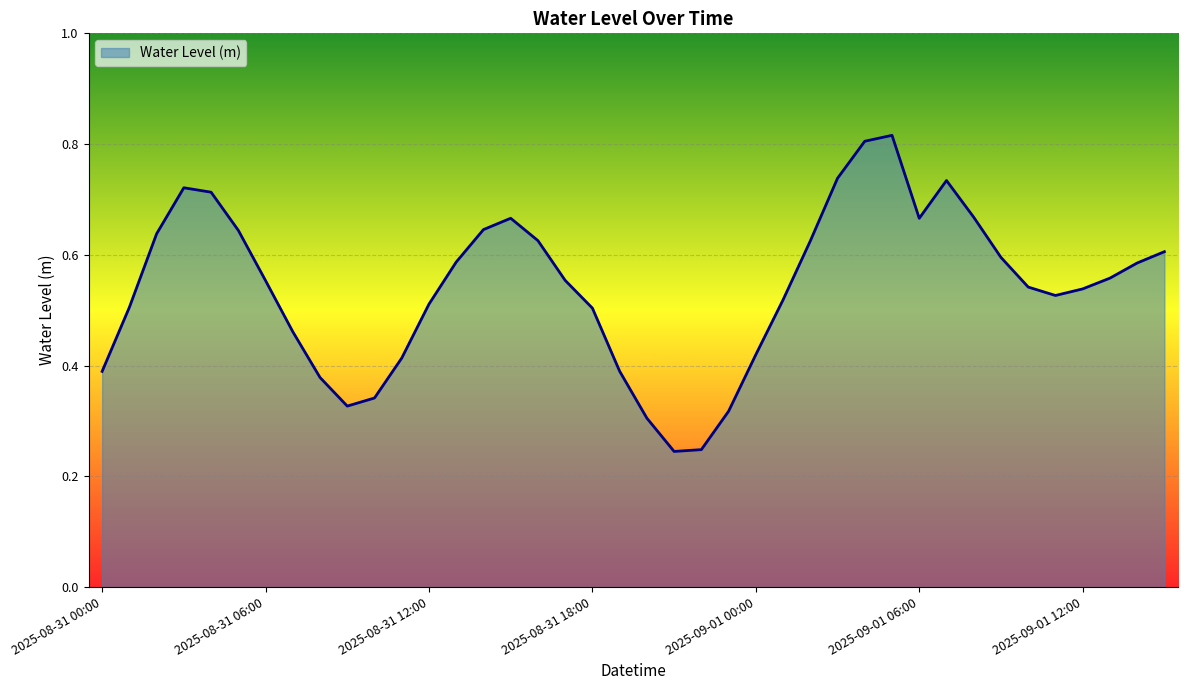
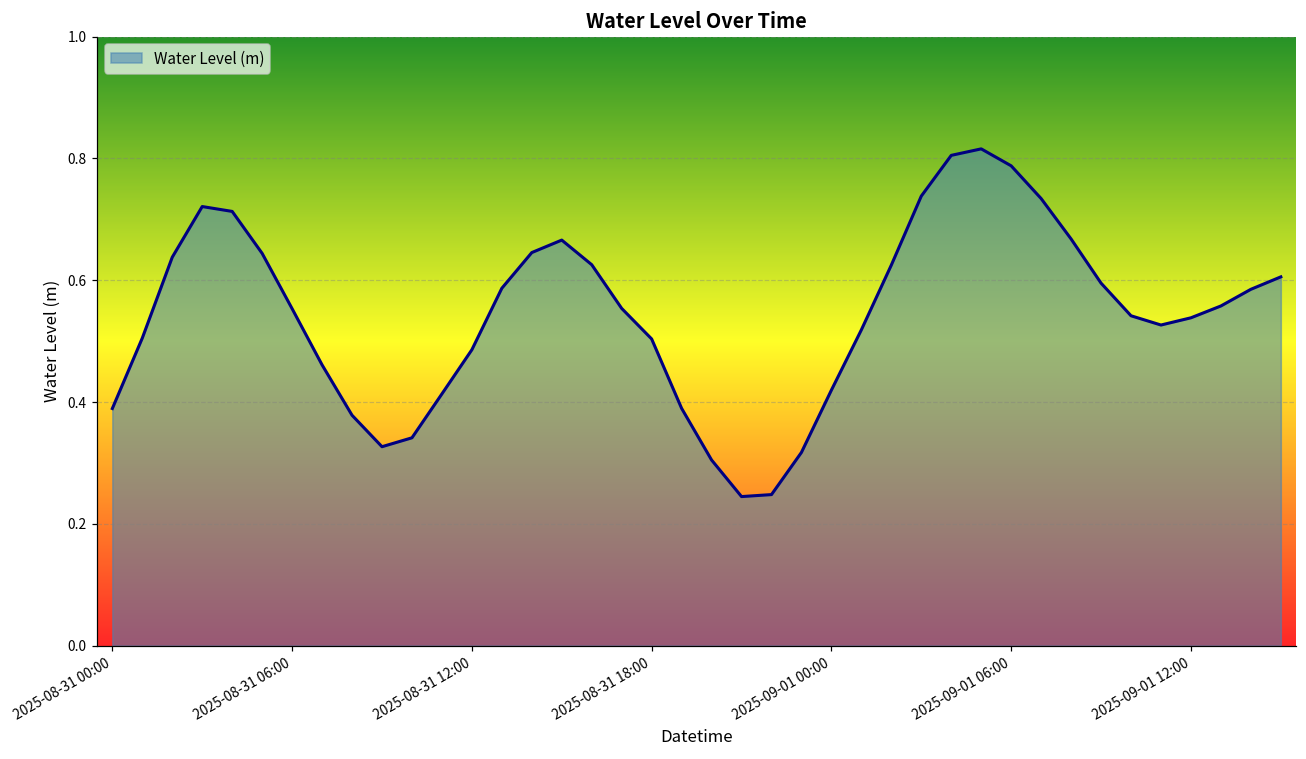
  {
    "2025-08-31 00:00": 0.39,
    "2025-08-31 06:00": 0.55,
-   "2025-08-31 12:00": 0.51,
+   "2025-08-31 12:00": 0.49,
    "2025-08-31 18:00": 0.50,
    "2025-09-01 00:00": 0.42,
-   "2025-09-01 06:00": 0.67,
+   "2025-09-01 06:00": 0.79,
    "2025-09-01 12:00": 0.54
  }
